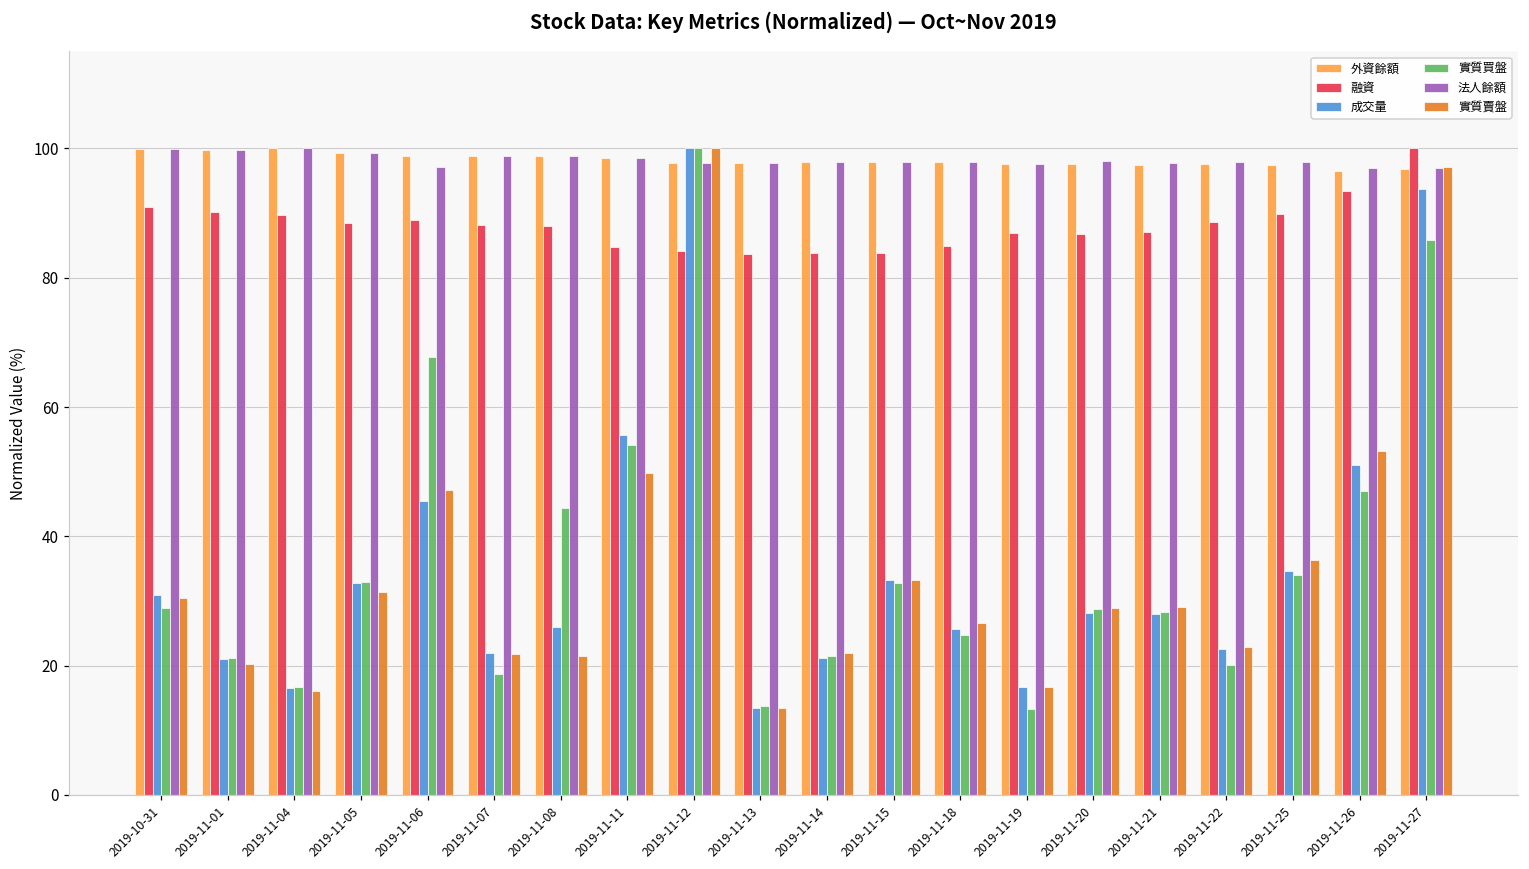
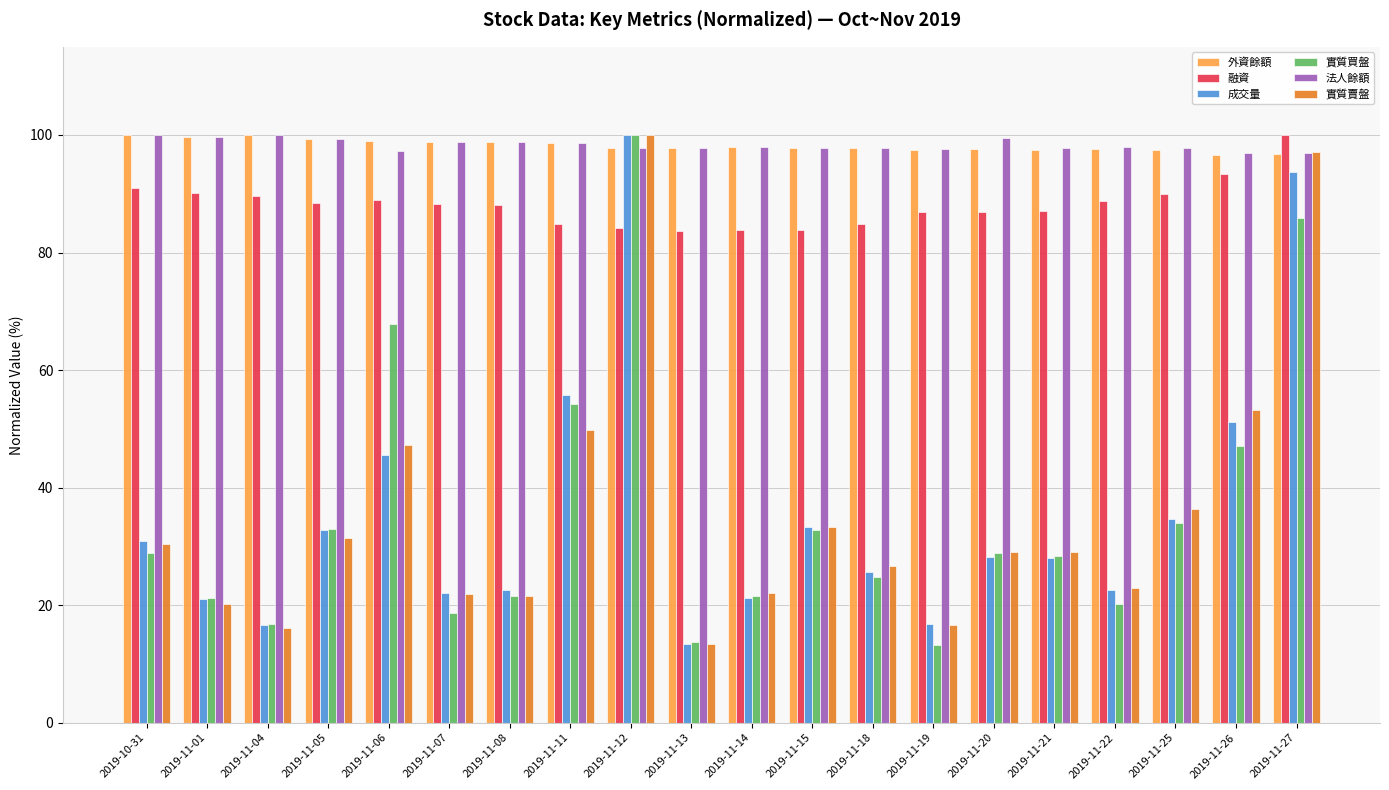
  {
    "融資": {
      "2019-10-31": 91,
      "2019-11-01": 90,
      "2019-11-04": 90,
      "2019-11-05": 88,
      "2019-11-06": 89,
      "2019-11-07": 88,
      "2019-11-08": 88,
      "2019-11-11": 85,
      "2019-11-12": 84,
      "2019-11-13": 84,
      "2019-11-14": 84,
      "2019-11-15": 84,
      "2019-11-18": 85,
      "2019-11-19": 87,
      "2019-11-20": 87,
      "2019-11-21": 87,
      "2019-11-22": 89,
      "2019-11-25": 90,
      "2019-11-26": 93,
      "2019-11-27": 100
    },
    "成交量": {
      "2019-10-31": 31,
      "2019-11-01": 21,
      "2019-11-04": 17,
      "2019-11-05": 33,
      "2019-11-06": 46,
      "2019-11-07": 22,
-     "2019-11-08": 26,
+     "2019-11-08": 23,
      "2019-11-11": 56,
      "2019-11-12": 100,
      "2019-11-13": 13,
      "2019-11-14": 21,
      "2019-11-15": 33,
      "2019-11-18": 26,
      "2019-11-19": 17,
      "2019-11-20": 28,
      "2019-11-21": 28,
      "2019-11-22": 23,
      "2019-11-25": 35,
      "2019-11-26": 51,
      "2019-11-27": 94
    },
    "實質買盤": {
      "2019-10-31": 29,
      "2019-11-01": 21,
      "2019-11-04": 17,
      "2019-11-05": 33,
      "2019-11-06": 68,
      "2019-11-07": 19,
-     "2019-11-08": 44,
+     "2019-11-08": 22,
      "2019-11-11": 54,
      "2019-11-12": 100,
      "2019-11-13": 14,
      "2019-11-14": 21,
      "2019-11-15": 33,
      "2019-11-18": 25,
      "2019-11-19": 13,
      "2019-11-20": 29,
      "2019-11-21": 28,
      "2019-11-22": 20,
      "2019-11-25": 34,
      "2019-11-26": 47,
      "2019-11-27": 86
    },
    "法人餘額": {
      "2019-10-31": 100,
      "2019-11-01": 100,
      "2019-11-04": 100,
      "2019-11-05": 99,
      "2019-11-06": 97,
      "2019-11-07": 99,
      "2019-11-08": 99,
      "2019-11-11": 99,
      "2019-11-12": 98,
      "2019-11-13": 98,
      "2019-11-14": 98,
      "2019-11-15": 98,
      "2019-11-18": 98,
      "2019-11-19": 98,
-     "2019-11-20": 98,
+     "2019-11-20": 99,
      "2019-11-21": 98,
      "2019-11-22": 98,
      "2019-11-25": 98,
      "2019-11-26": 97,
      "2019-11-27": 97
    }
  }
